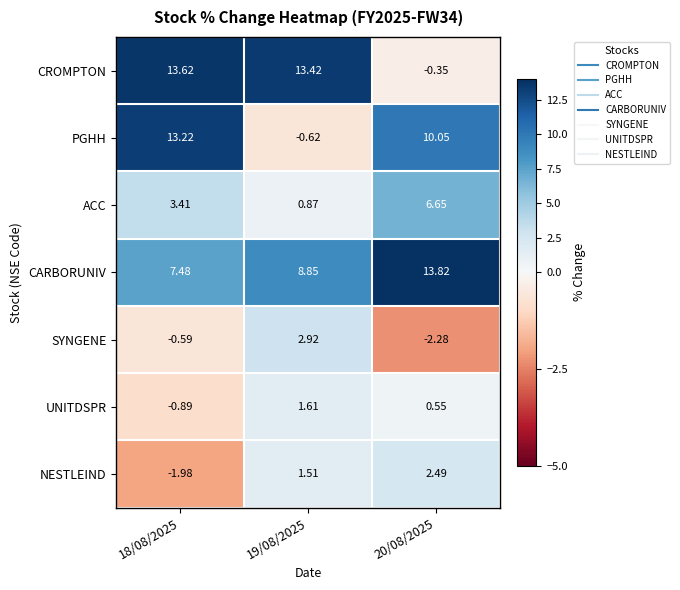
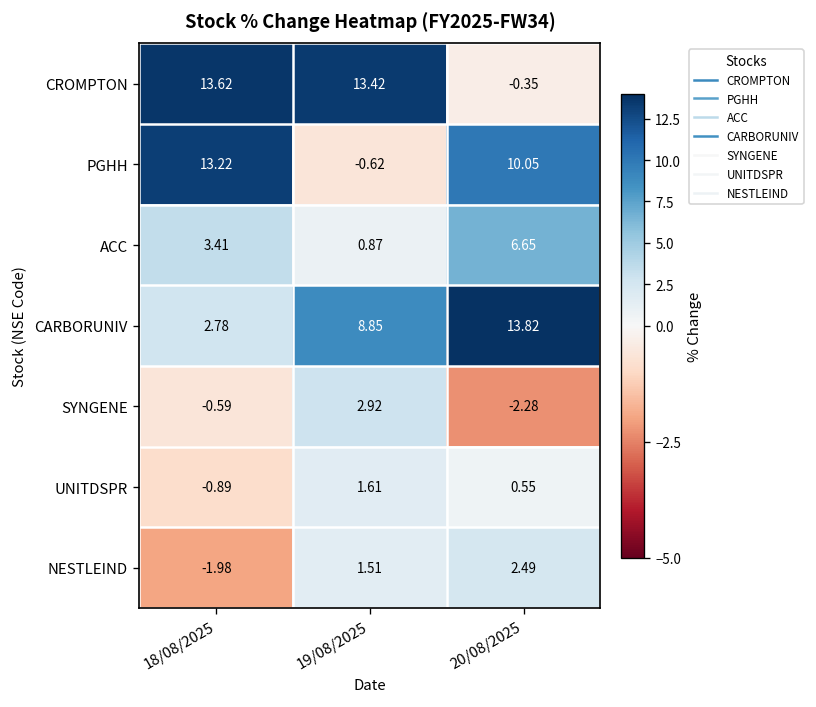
  {
    "CROMPTON": {
      "18/08/2025": 13.62,
      "19/08/2025": 13.42,
      "20/08/2025": -0.35
    },
    "PGHH": {
      "18/08/2025": 13.22,
      "19/08/2025": -0.62,
      "20/08/2025": 10.05
    },
    "ACC": {
      "18/08/2025": 3.41,
      "19/08/2025": 0.87,
      "20/08/2025": 6.65
    },
    "CARBORUNIV": {
-     "18/08/2025": 7.48,
+     "18/08/2025": 2.78,
      "19/08/2025": 8.85,
      "20/08/2025": 13.82
    },
    "SYNGENE": {
      "18/08/2025": -0.59,
      "19/08/2025": 2.92,
      "20/08/2025": -2.28
    },
    "UNITDSPR": {
      "18/08/2025": -0.89,
      "19/08/2025": 1.61,
      "20/08/2025": 0.55
    },
    "NESTLEIND": {
      "18/08/2025": -1.98,
      "19/08/2025": 1.51,
      "20/08/2025": 2.49
    }
  }
